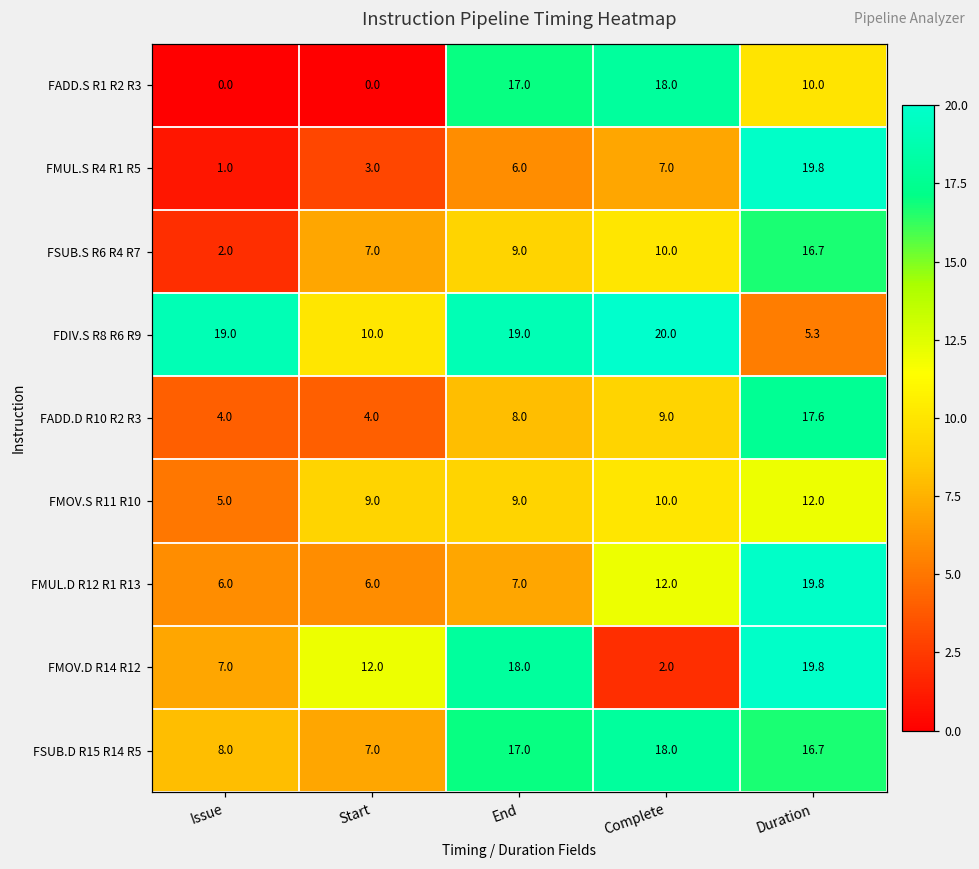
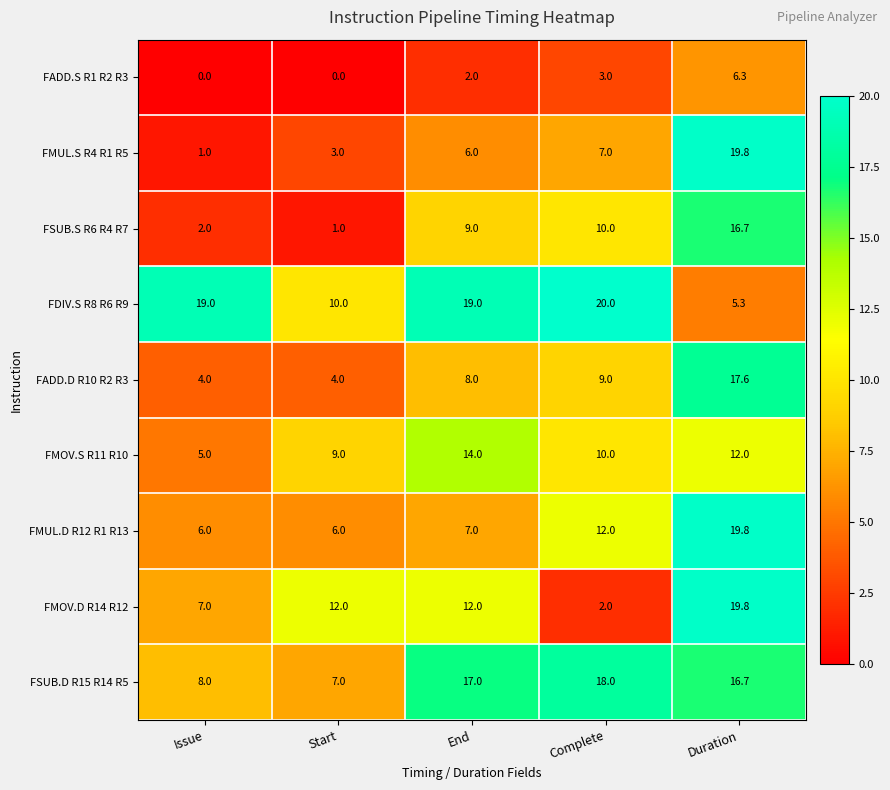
  {
    "FADD.S R1 R2 R3": {
      "Issue": 0.0,
      "Start": 0.0,
-     "End": 17.0,
-     "Complete": 18.0,
-     "Duration": 10.0
+     "End": 2.0,
+     "Complete": 3.0,
+     "Duration": 6.3
    },
    "FMUL.S R4 R1 R5": {
      "Issue": 1.0,
      "Start": 3.0,
      "End": 6.0,
      "Complete": 7.0,
      "Duration": 19.8
    },
    "FSUB.S R6 R4 R7": {
      "Issue": 2.0,
-     "Start": 7.0,
+     "Start": 1.0,
      "End": 9.0,
      "Complete": 10.0,
      "Duration": 16.7
    },
    "FDIV.S R8 R6 R9": {
      "Issue": 19.0,
      "Start": 10.0,
      "End": 19.0,
      "Complete": 20.0,
      "Duration": 5.3
    },
    "FADD.D R10 R2 R3": {
      "Issue": 4.0,
      "Start": 4.0,
      "End": 8.0,
      "Complete": 9.0,
      "Duration": 17.6
    },
    "FMOV.S R11 R10": {
      "Issue": 5.0,
      "Start": 9.0,
-     "End": 9.0,
+     "End": 14.0,
      "Complete": 10.0,
      "Duration": 12.0
    },
    "FMUL.D R12 R1 R13": {
      "Issue": 6.0,
      "Start": 6.0,
      "End": 7.0,
      "Complete": 12.0,
      "Duration": 19.8
    },
    "FMOV.D R14 R12": {
      "Issue": 7.0,
      "Start": 12.0,
-     "End": 18.0,
+     "End": 12.0,
      "Complete": 2.0,
      "Duration": 19.8
    },
    "FSUB.D R15 R14 R5": {
      "Issue": 8.0,
      "Start": 7.0,
      "End": 17.0,
      "Complete": 18.0,
      "Duration": 16.7
    }
  }
